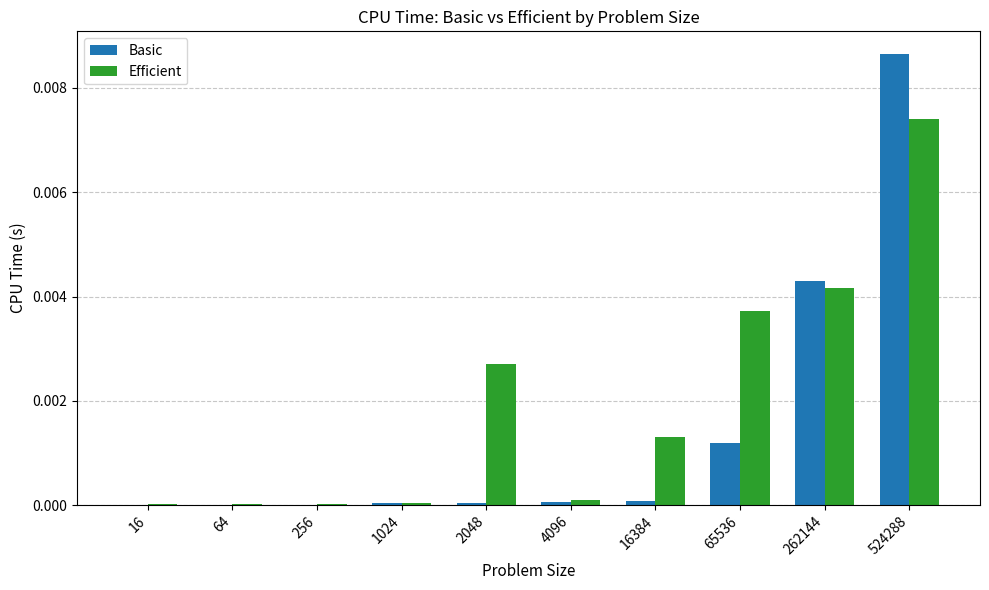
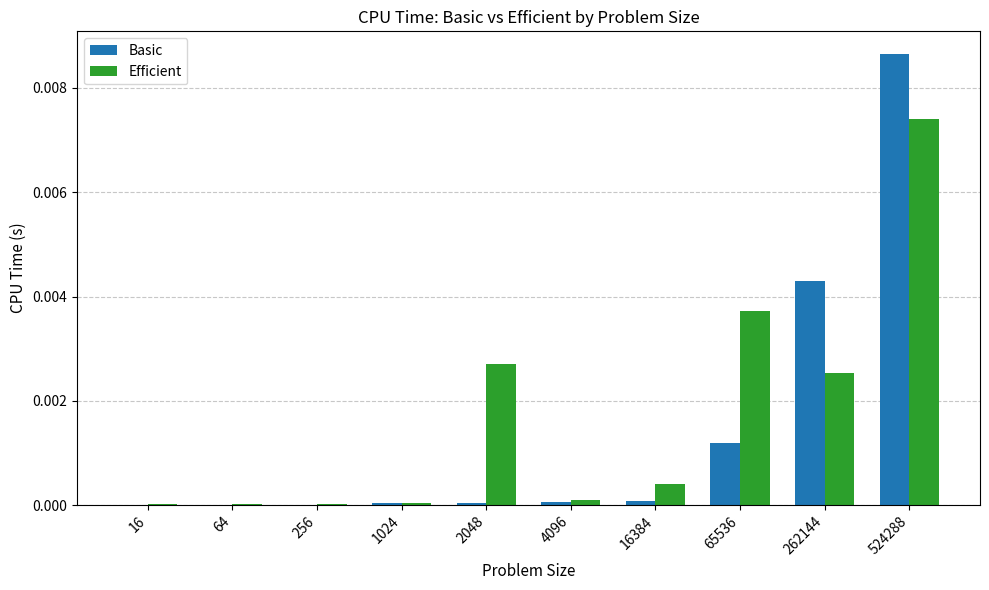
  {
    "Basic": {
      "4096": 0.0000,
      "16384": 0.0001,
      "65536": 0.0012,
      "262144": 0.0043,
      "524288": 0.0087
    },
    "Efficient": {
      "2048": 0.0027,
      "4096": 0.0001,
-     "16384": 0.0013,
+     "16384": 0.0004,
      "65536": 0.0037,
-     "262144": 0.0042,
+     "262144": 0.0025,
      "524288": 0.0074
    }
  }
